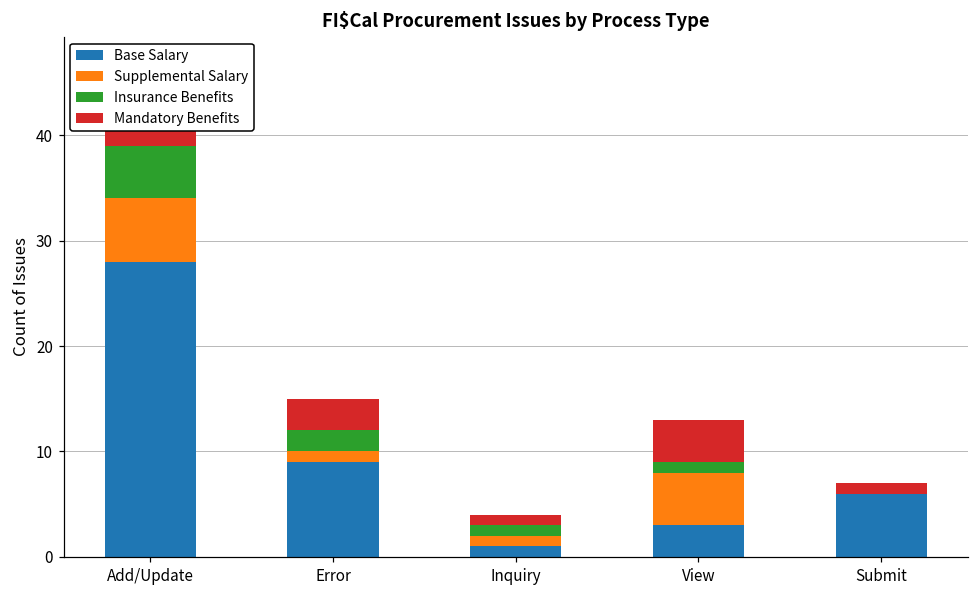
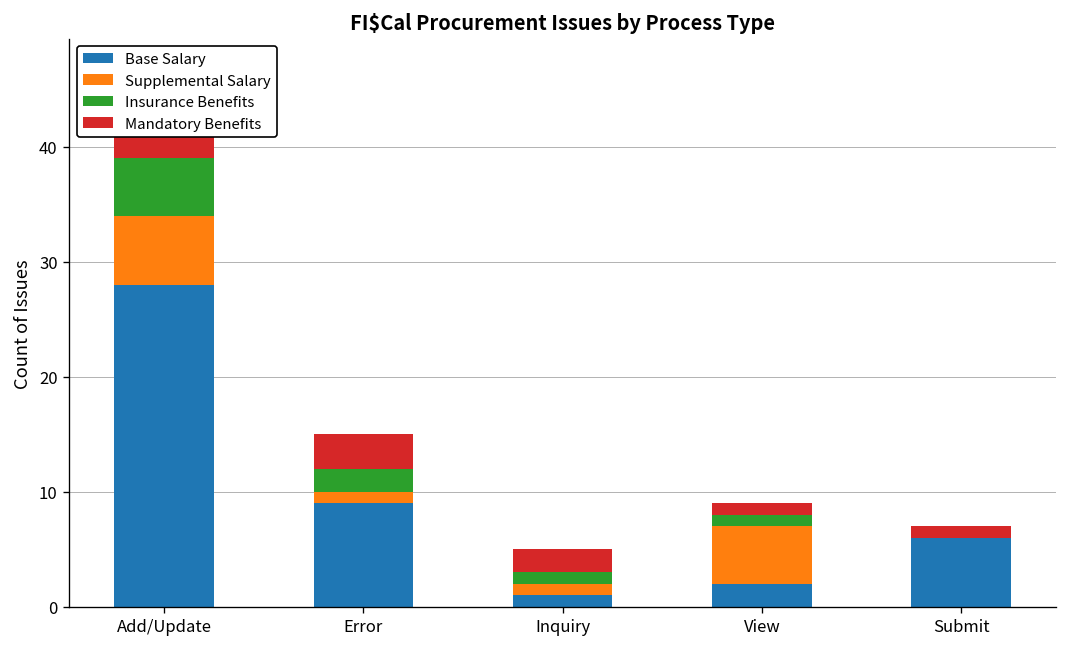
  {
    "Base Salary": {
      "Add/Update": 28,
      "Error": 9,
      "Inquiry": 1,
-     "View": 3,
+     "View": 2,
      "Submit": 6
    },
    "Supplemental Salary": {
      "Add/Update": 6,
      "Error": 1,
      "Inquiry": 1,
      "View": 5,
      "Submit": 0
    },
    "Insurance Benefits": {
      "Add/Update": 5,
      "Error": 2,
      "Inquiry": 1,
      "View": 1,
      "Submit": 0
    },
    "Mandatory Benefits": {
      "Error": 3,
-     "Inquiry": 1,
-     "View": 4,
+     "Inquiry": 2,
+     "View": 1,
      "Submit": 1
    }
  }
